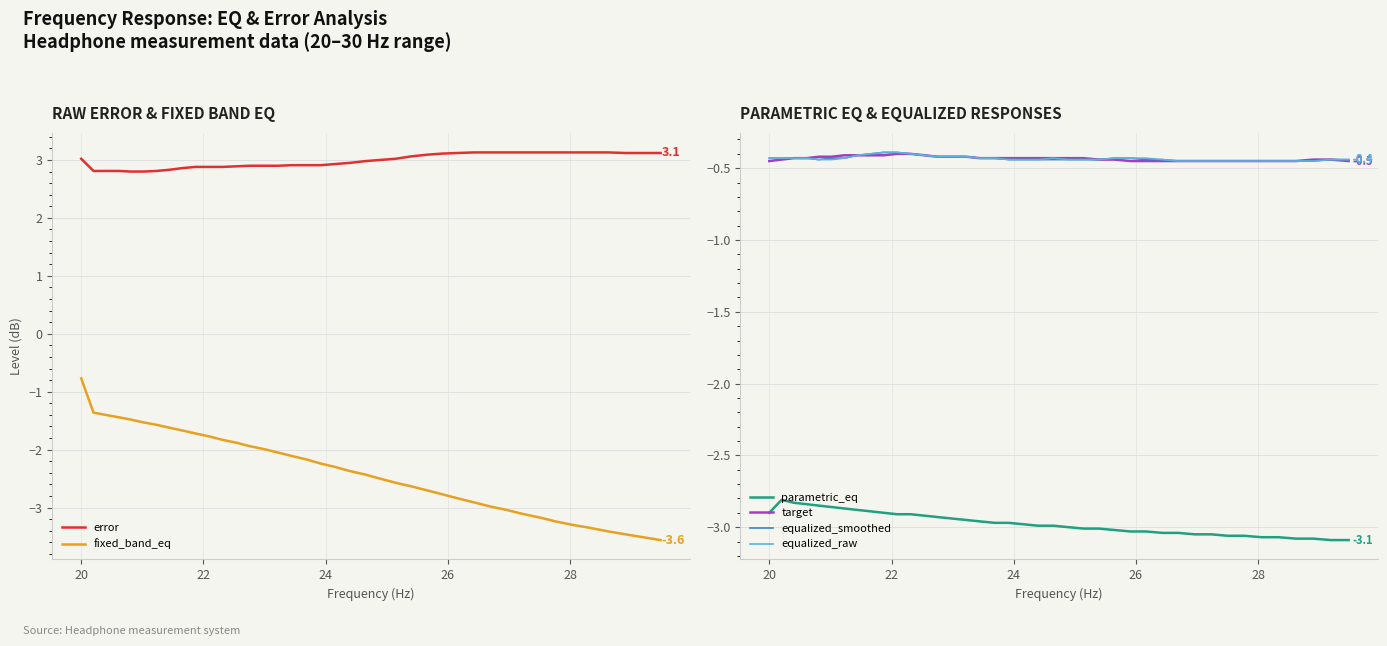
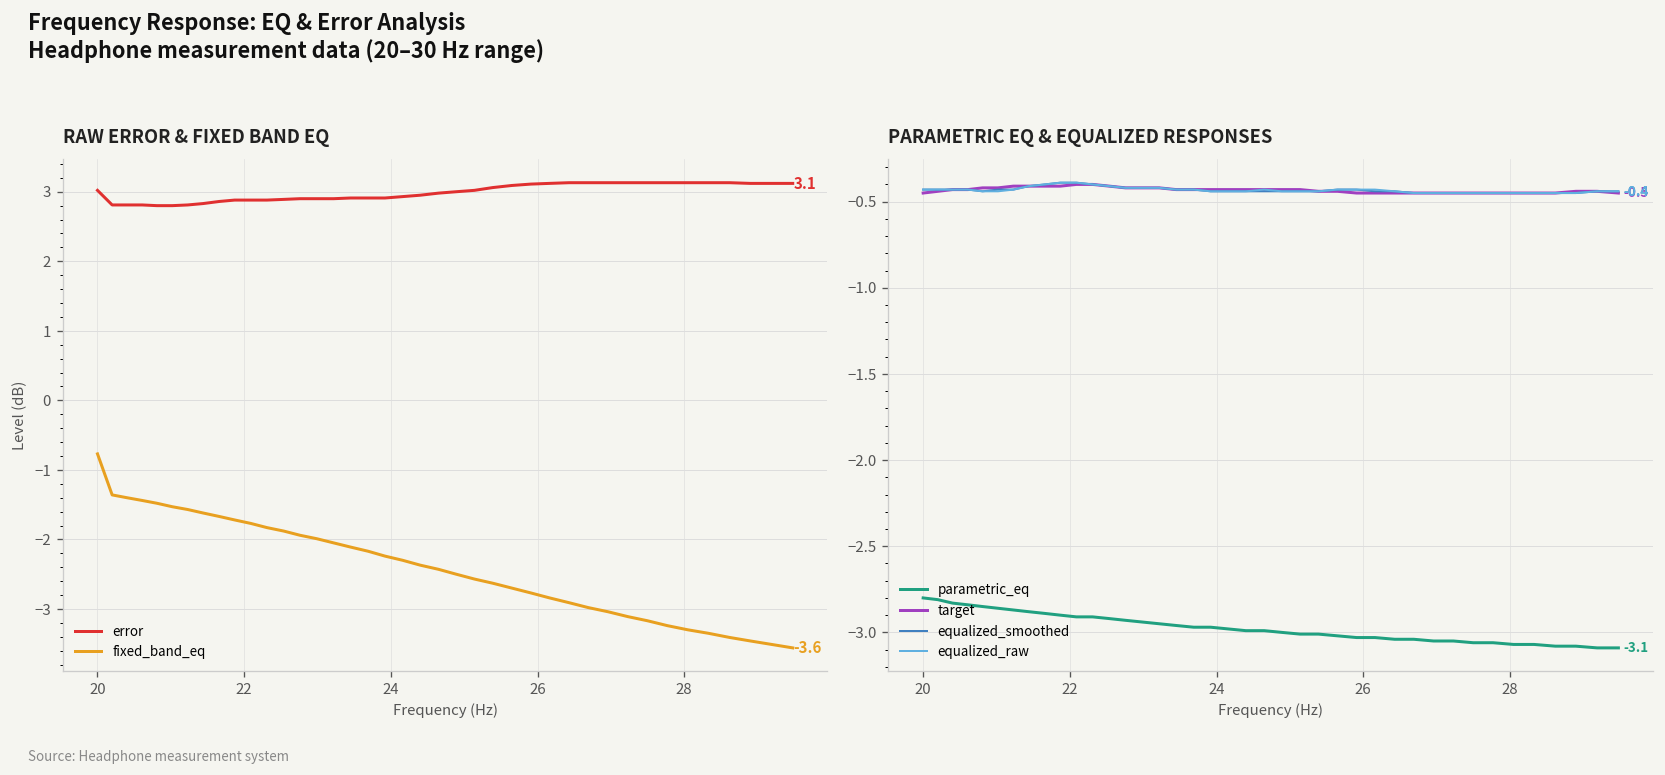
  {
    "RAW ERROR & FIXED BAND EQ": {
      "error": {
        "20": 3.0
      },
      "fixed_band_eq": {
        "20": -0.8
      }
    },
    "PARAMETRIC EQ & EQUALIZED RESPONSES": {
      "parametric_eq": {
-       "20": -2.9
+       "20": -2.8
      },
      "target": {
        "20": -0.45
      }
    }
  }
